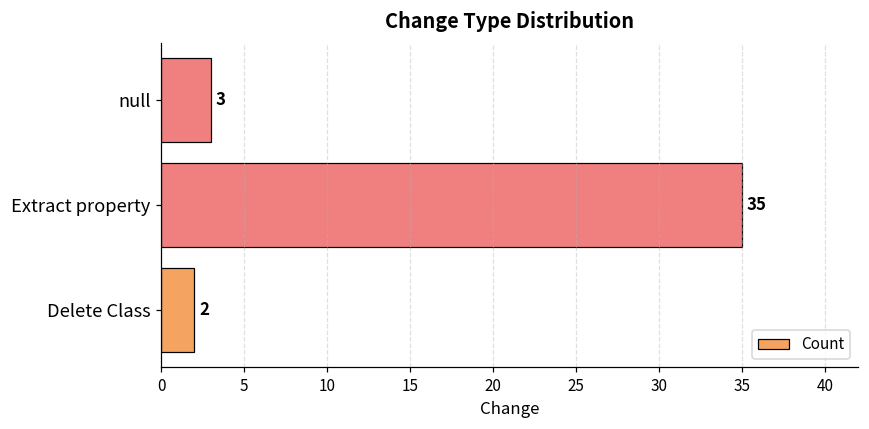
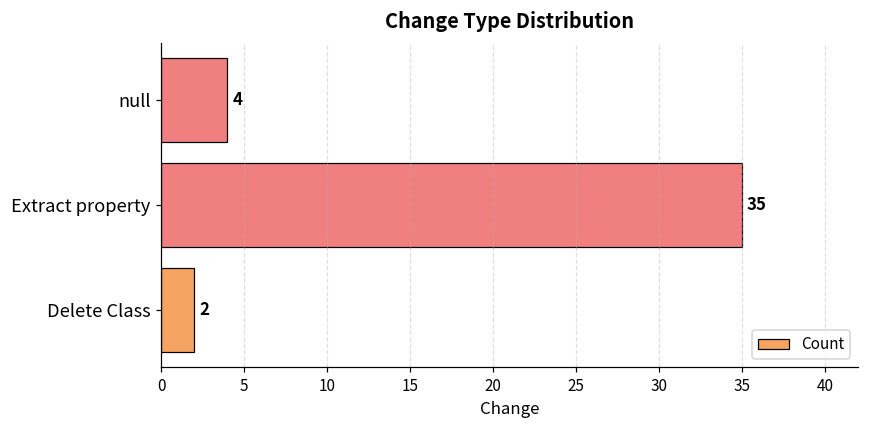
  {
-   "null": 3,
+   "null": 4,
    "Extract property": 35,
    "Delete Class": 2
  }
